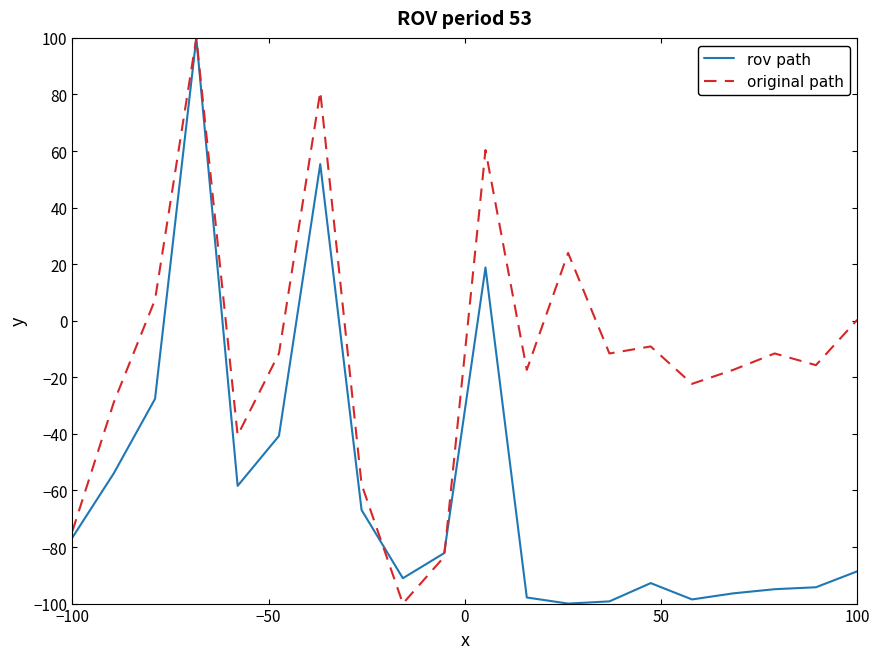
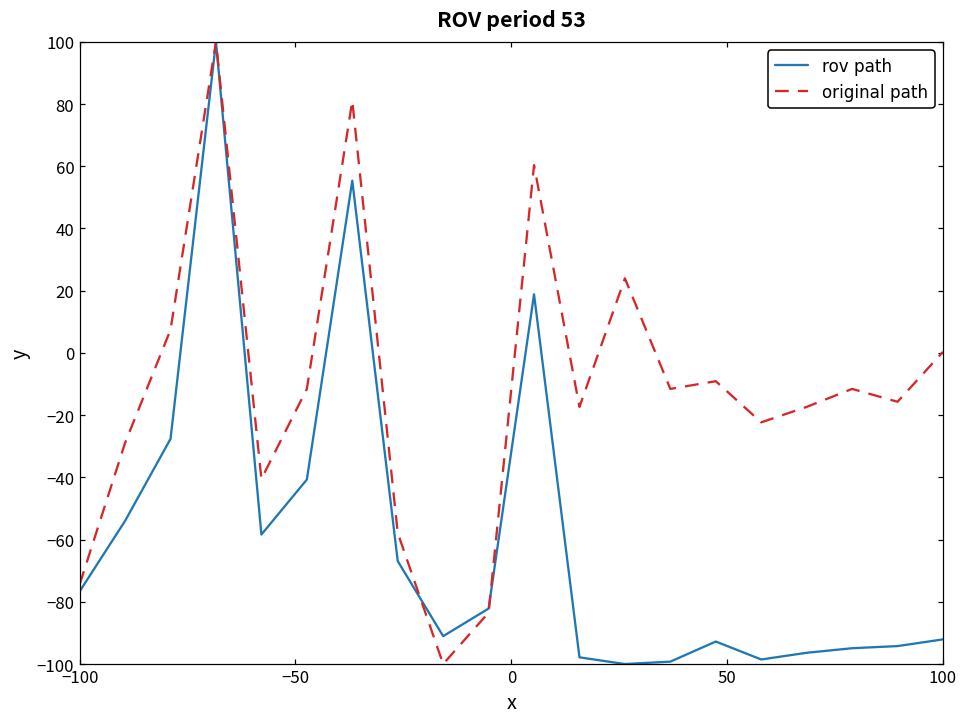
  {
    "rov path": {
      "−100": -77,
-     "100": -89
+     "100": -92
    },
    "original path": {
      "−100": -74,
      "100": 0
    }
  }
